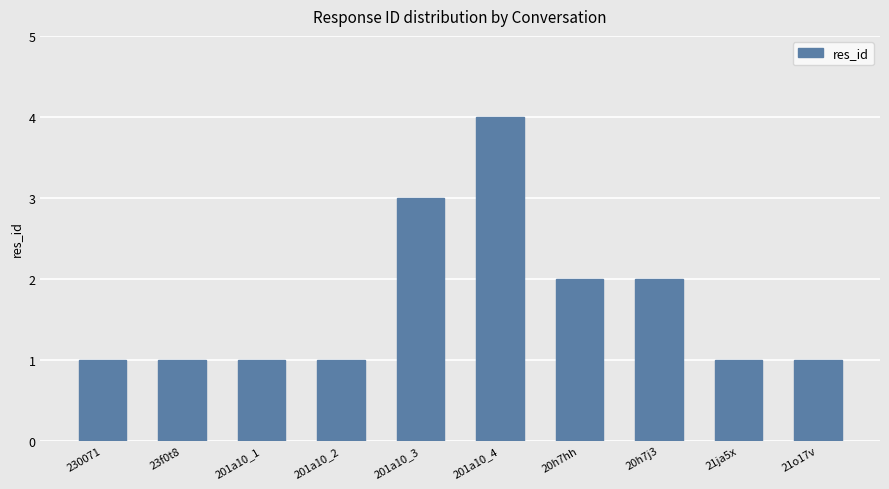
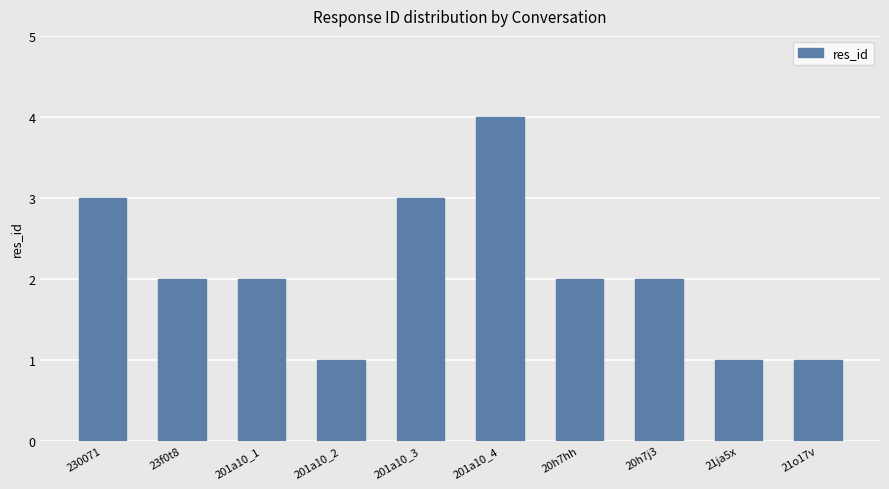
  {
-   "230071": 1,
-   "23f0t8": 1,
-   "201a10_1": 1,
+   "230071": 3,
+   "23f0t8": 2,
+   "201a10_1": 2,
    "201a10_2": 1,
    "201a10_3": 3,
    "201a10_4": 4,
    "20h7hh": 2,
    "20h7j3": 2,
    "21ja5x": 1,
    "21o17v": 1
  }
